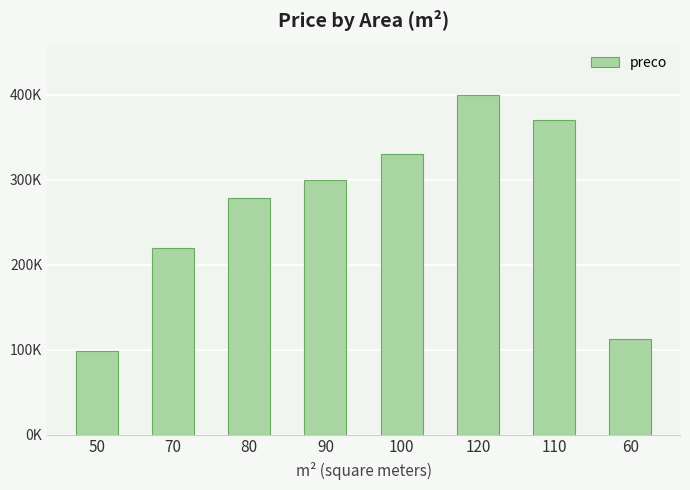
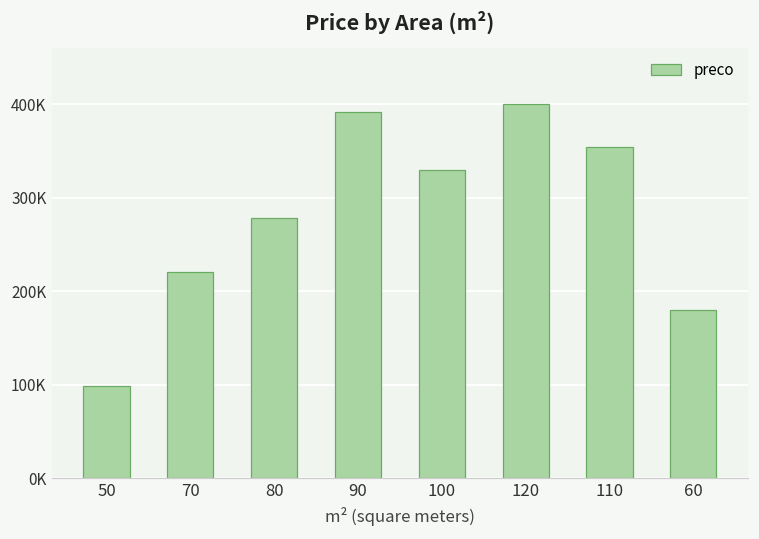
  {
    "50": 100000,
    "70": 220000,
    "80": 280000,
-   "90": 300000,
+   "90": 390000,
    "100": 330000,
    "120": 400000,
-   "110": 370000,
-   "60": 110000
+   "110": 350000,
+   "60": 180000
  }
